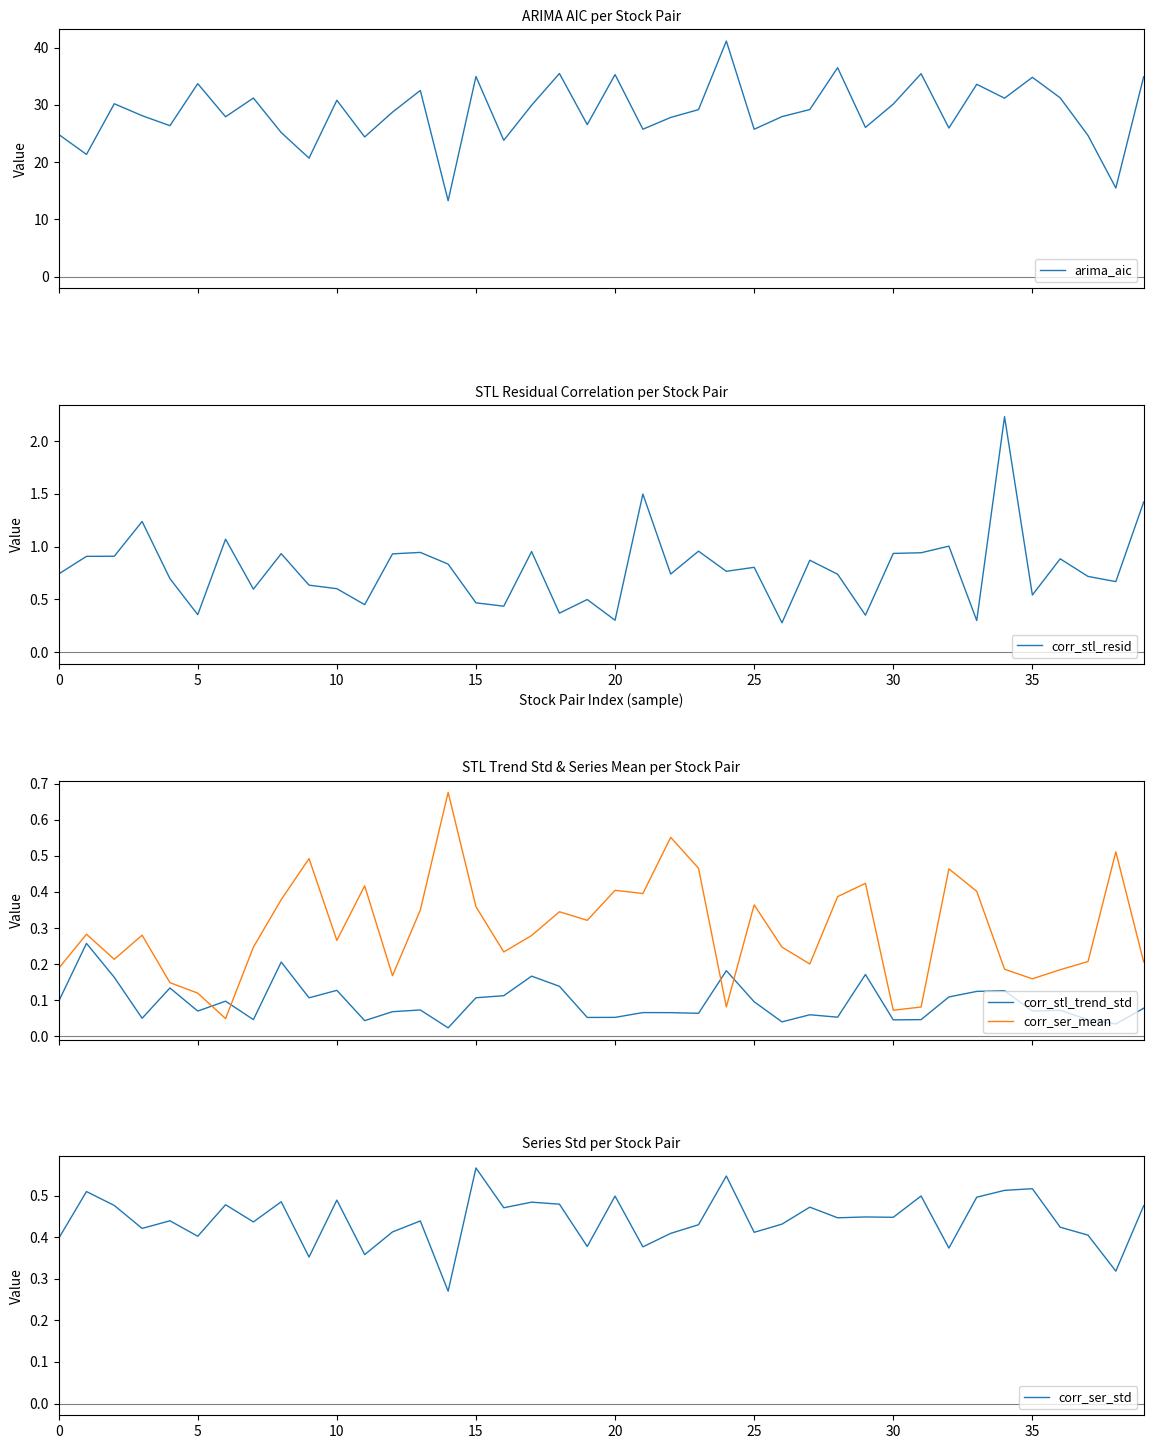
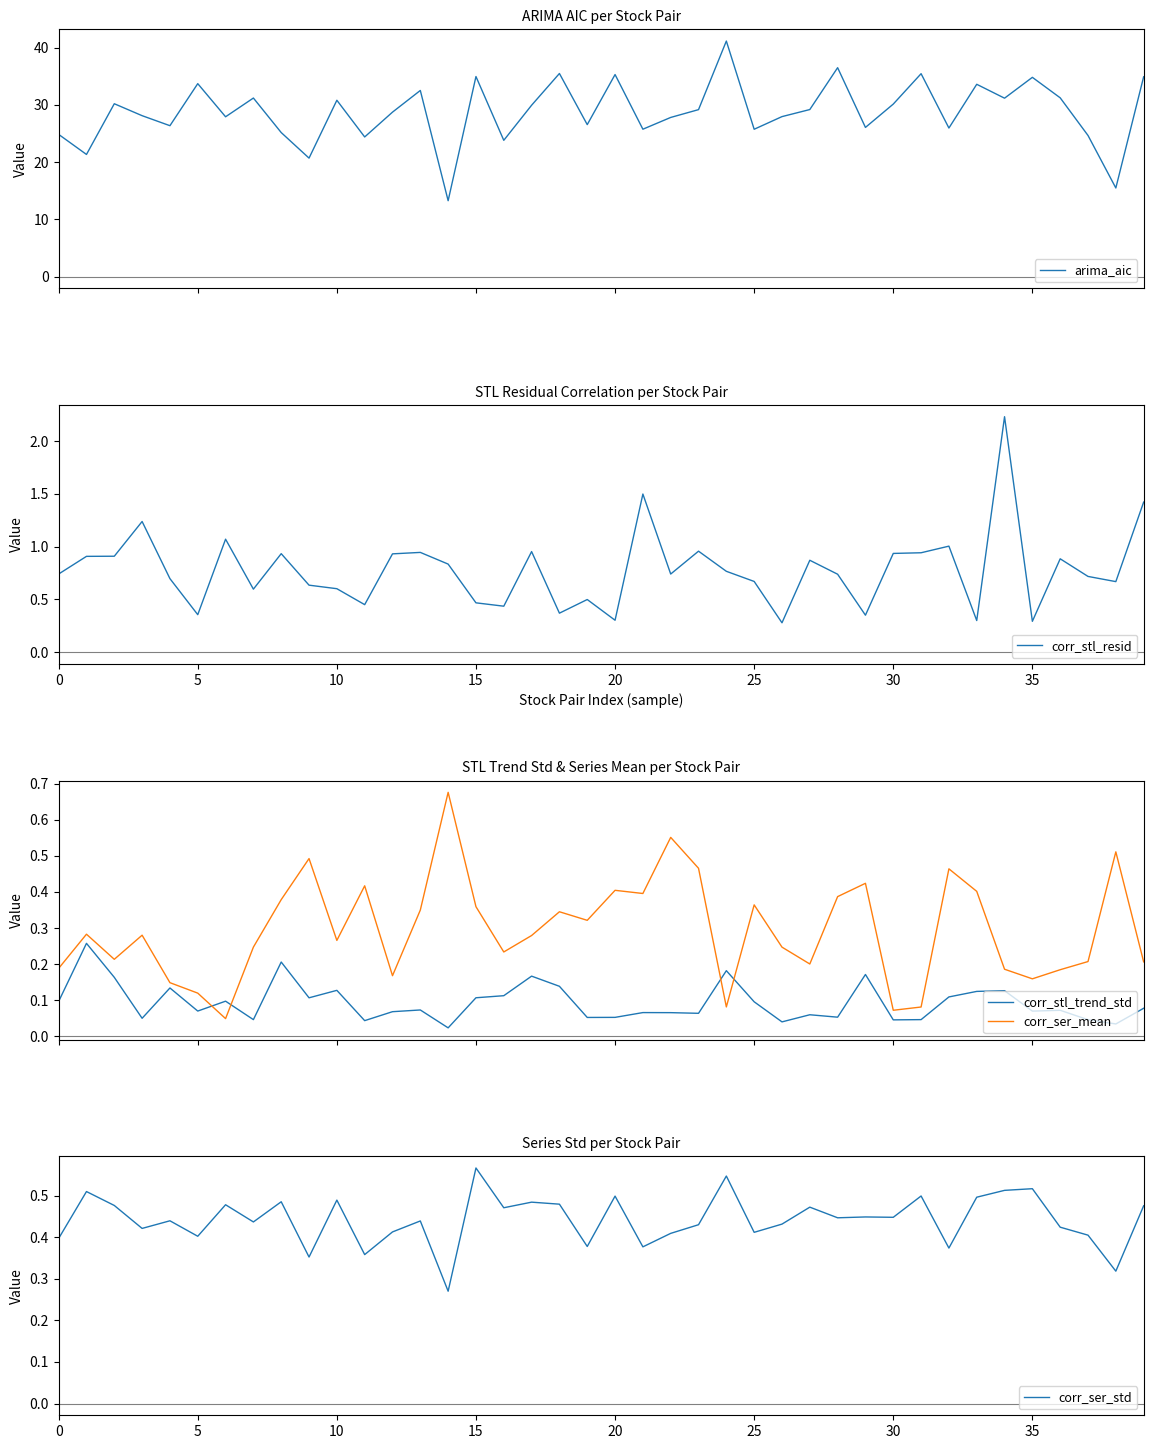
  {
    "STL Residual Correlation per Stock Pair": {
      "0": 0.74,
      "5": 0.36,
      "10": 0.60,
      "15": 0.47,
      "20": 0.30,
-     "25": 0.80,
+     "25": 0.67,
      "30": 0.94,
-     "35": 0.54
+     "35": 0.29
    },
    "Series Std per Stock Pair": {
      "0": 0.40,
      "5": 0.40,
      "10": 0.49,
      "15": 0.57,
      "20": 0.50,
      "25": 0.41,
      "30": 0.45,
      "35": 0.52
    }
  }
